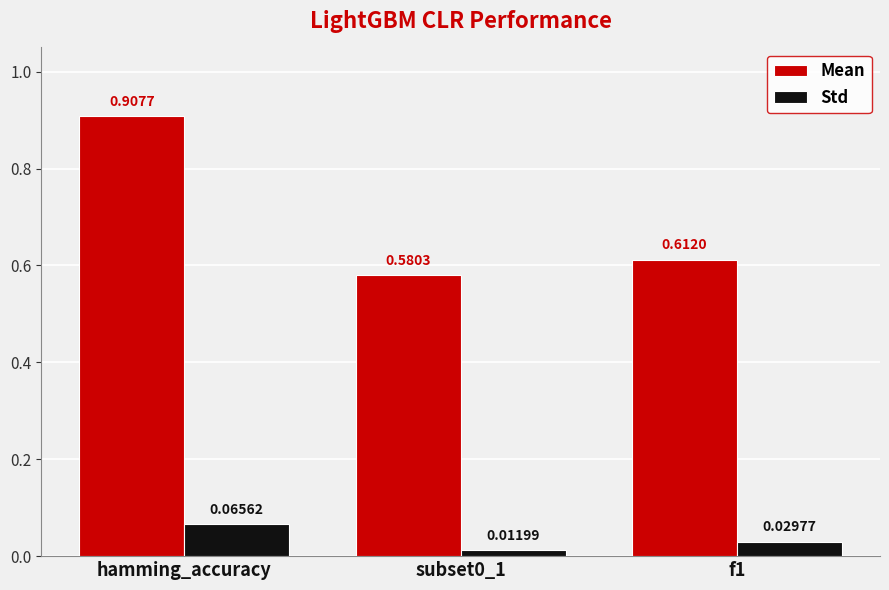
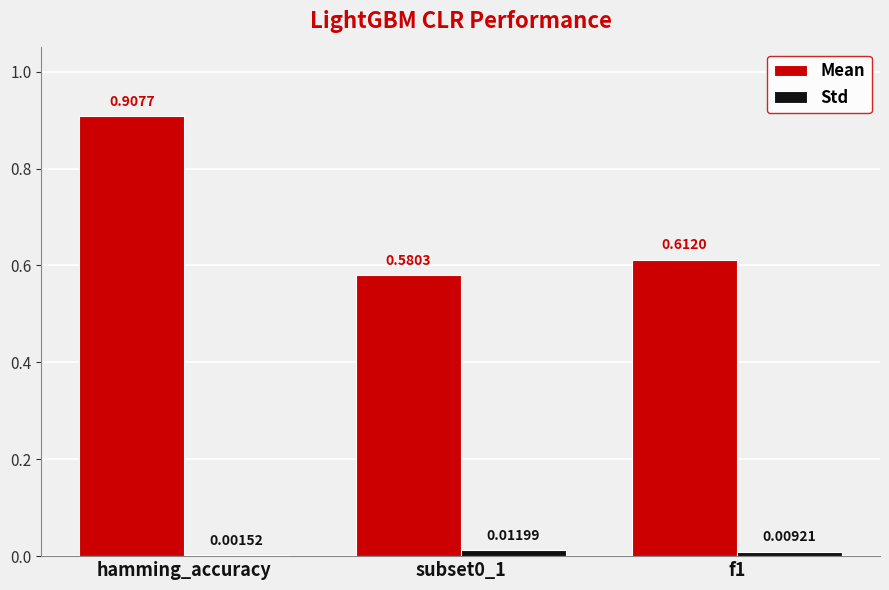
  {
    "Mean": {
      "hamming_accuracy": 0.9077,
      "subset0_1": 0.5803,
      "f1": 0.6120
    },
    "Std": {
-     "hamming_accuracy": 0.06562,
+     "hamming_accuracy": 0.00152,
      "subset0_1": 0.01199,
-     "f1": 0.02977
+     "f1": 0.00921
    }
  }
